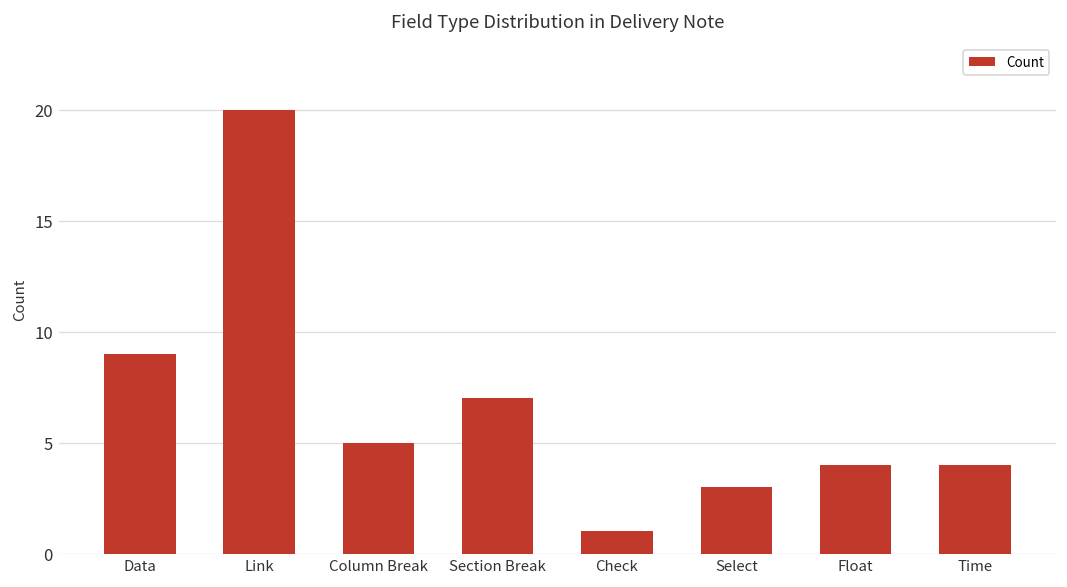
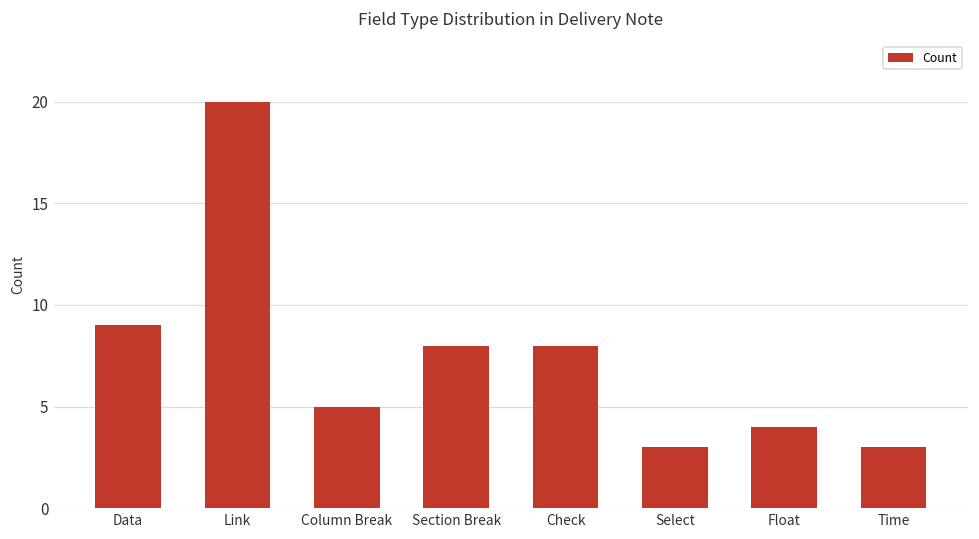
  {
    "Data": 9,
    "Link": 20,
    "Column Break": 5,
-   "Section Break": 7,
-   "Check": 1,
+   "Section Break": 8,
+   "Check": 8,
    "Select": 3,
    "Float": 4,
-   "Time": 4
+   "Time": 3
  }
